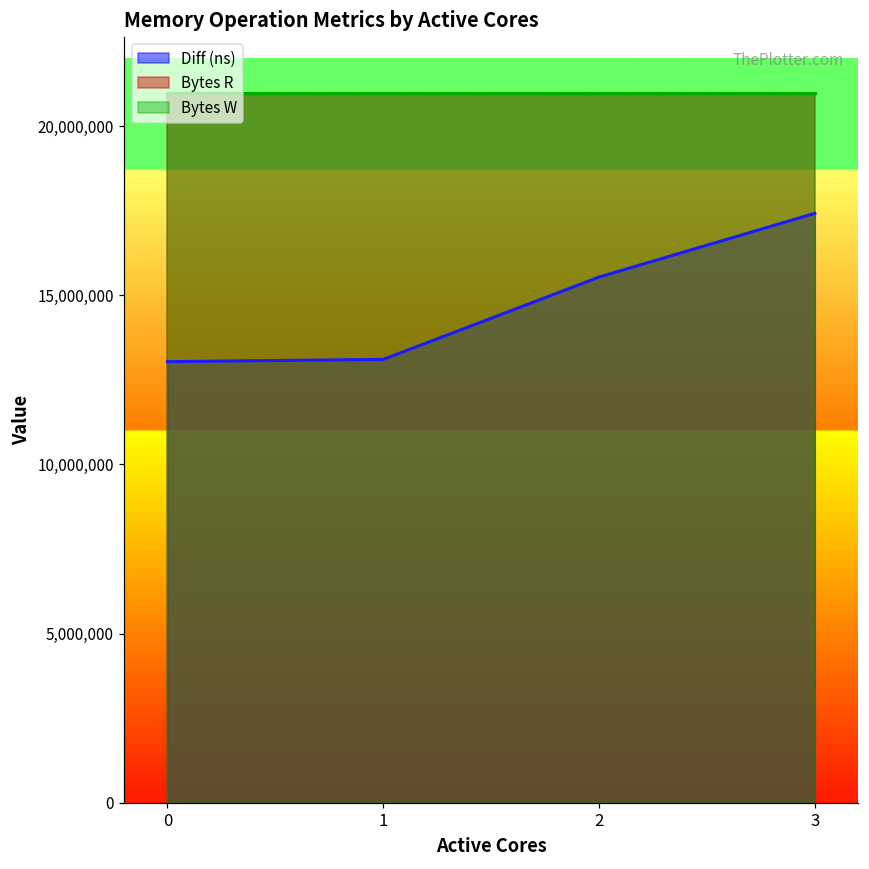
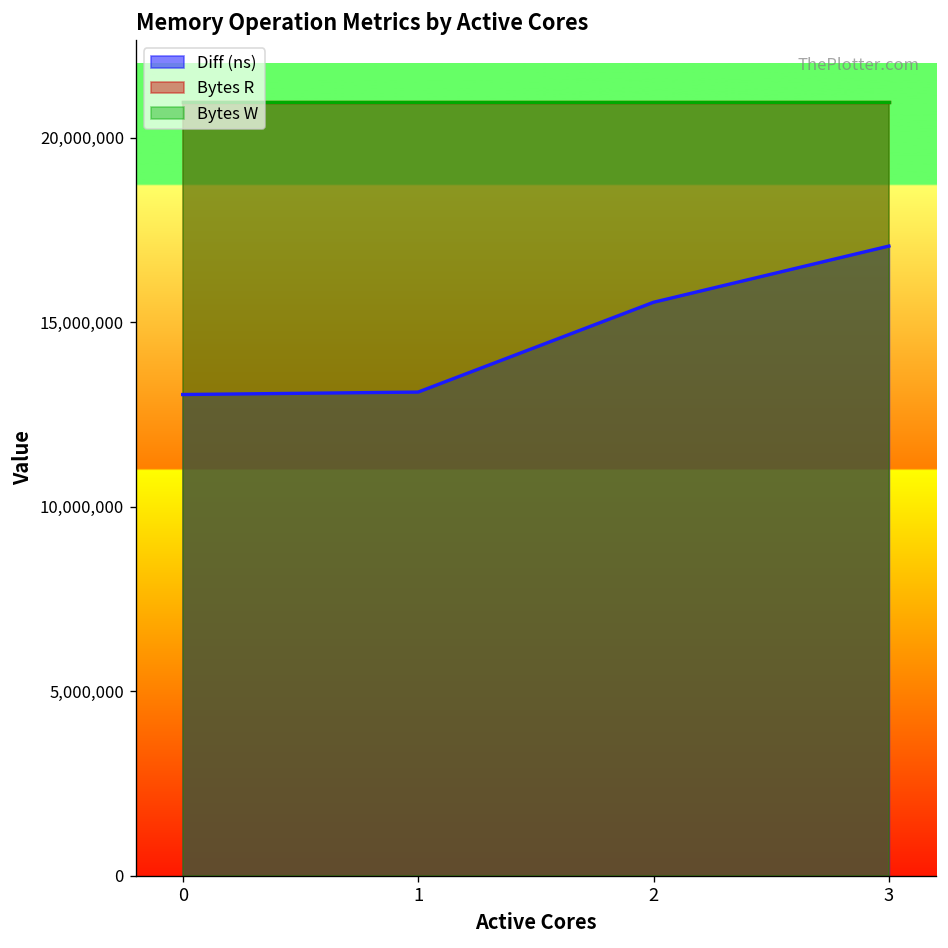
  {
    "Diff (ns)": {
      "0": "13,000,000",
      "1": "13,100,000",
      "2": "15,500,000",
-     "3": "17,400,000"
+     "3": "17,100,000"
    },
    "Bytes W": {
      "1": "21,000,000",
      "2": "21,000,000",
      "3": "21,000,000"
    }
  }
